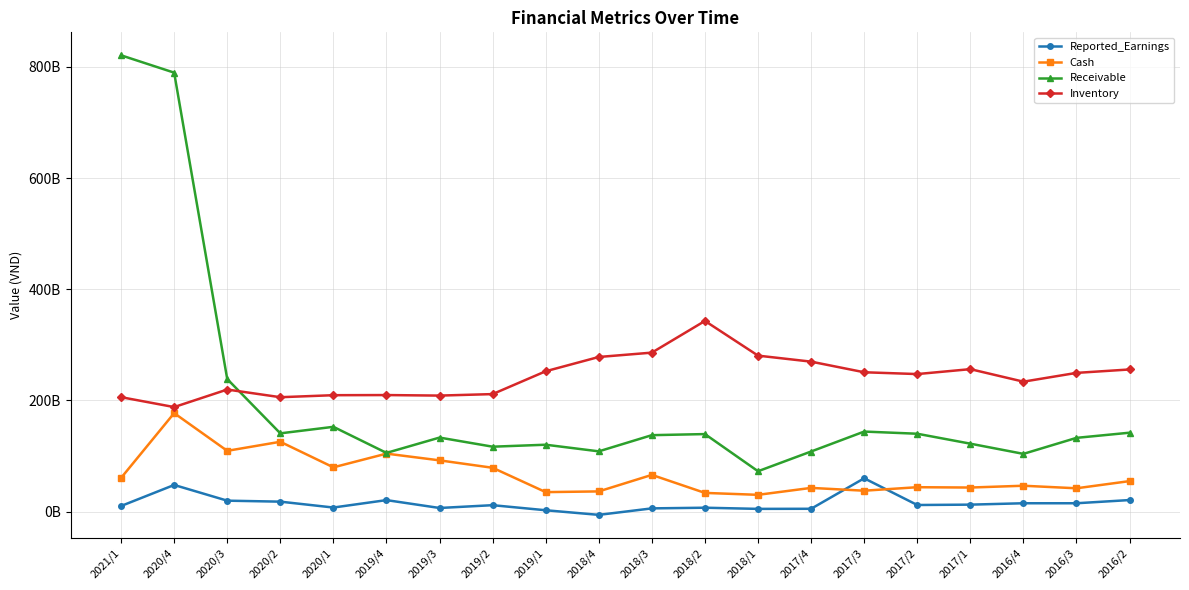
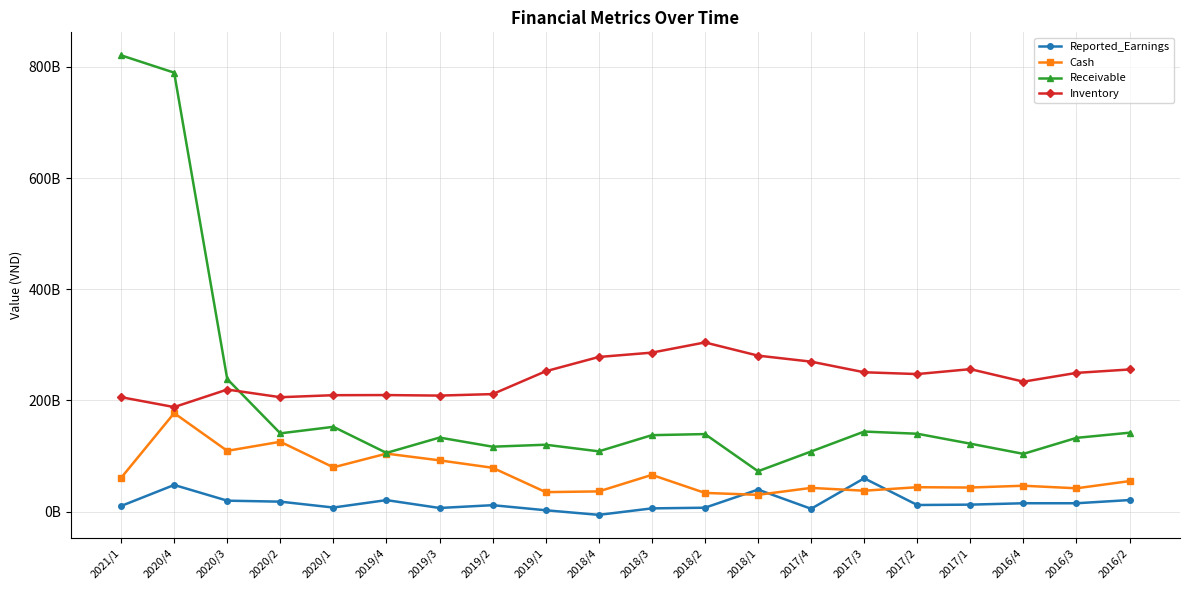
  {
    "Reported_Earnings": {
      "2021/1": 10000000000,
      "2020/4": 50000000000,
      "2020/3": 20000000000,
      "2020/2": 20000000000,
      "2020/1": 10000000000,
      "2019/4": 20000000000,
      "2019/3": 10000000000,
      "2019/2": 10000000000,
      "2019/1": 0,
      "2018/4": -10000000000,
      "2018/3": 10000000000,
      "2018/2": 10000000000,
-     "2018/1": 0,
+     "2018/1": 40000000000,
      "2017/4": 10000000000,
      "2017/3": 60000000000,
      "2017/2": 10000000000,
      "2017/1": 10000000000,
      "2016/4": 20000000000,
      "2016/3": 20000000000,
      "2016/2": 20000000000
    },
    "Cash": {
      "2021/1": 60000000000,
      "2020/4": 180000000000,
      "2020/3": 110000000000,
      "2020/2": 130000000000,
      "2020/1": 80000000000,
      "2019/3": 90000000000,
      "2019/2": 80000000000,
      "2019/1": 40000000000,
      "2018/4": 40000000000,
      "2018/3": 70000000000,
      "2018/2": 30000000000,
      "2018/1": 30000000000,
      "2017/4": 40000000000,
      "2017/3": 40000000000,
      "2017/2": 40000000000,
      "2017/1": 40000000000,
      "2016/4": 50000000000,
      "2016/3": 40000000000,
      "2016/2": 50000000000
    },
    "Receivable": {
      "2021/1": 820000000000,
      "2020/4": 790000000000,
      "2020/3": 240000000000,
      "2020/2": 140000000000,
      "2020/1": 150000000000,
      "2019/3": 130000000000,
      "2019/2": 120000000000,
      "2019/1": 120000000000,
      "2018/4": 110000000000,
      "2018/3": 140000000000,
      "2018/2": 140000000000,
      "2018/1": 70000000000,
      "2017/4": 110000000000,
      "2017/3": 140000000000,
      "2017/2": 140000000000,
      "2017/1": 120000000000,
      "2016/4": 100000000000,
      "2016/3": 130000000000,
      "2016/2": 140000000000
    },
    "Inventory": {
      "2021/1": 210000000000,
      "2020/4": 190000000000,
      "2020/3": 220000000000,
      "2020/2": 210000000000,
      "2020/1": 210000000000,
      "2019/4": 210000000000,
      "2019/3": 210000000000,
      "2019/2": 210000000000,
      "2019/1": 250000000000,
      "2018/4": 280000000000,
      "2018/3": 290000000000,
-     "2018/2": 340000000000,
+     "2018/2": 300000000000,
      "2018/1": 280000000000,
      "2017/4": 270000000000,
      "2017/3": 250000000000,
      "2017/2": 250000000000,
      "2017/1": 260000000000,
      "2016/4": 230000000000,
      "2016/3": 250000000000,
      "2016/2": 260000000000
    }
  }
